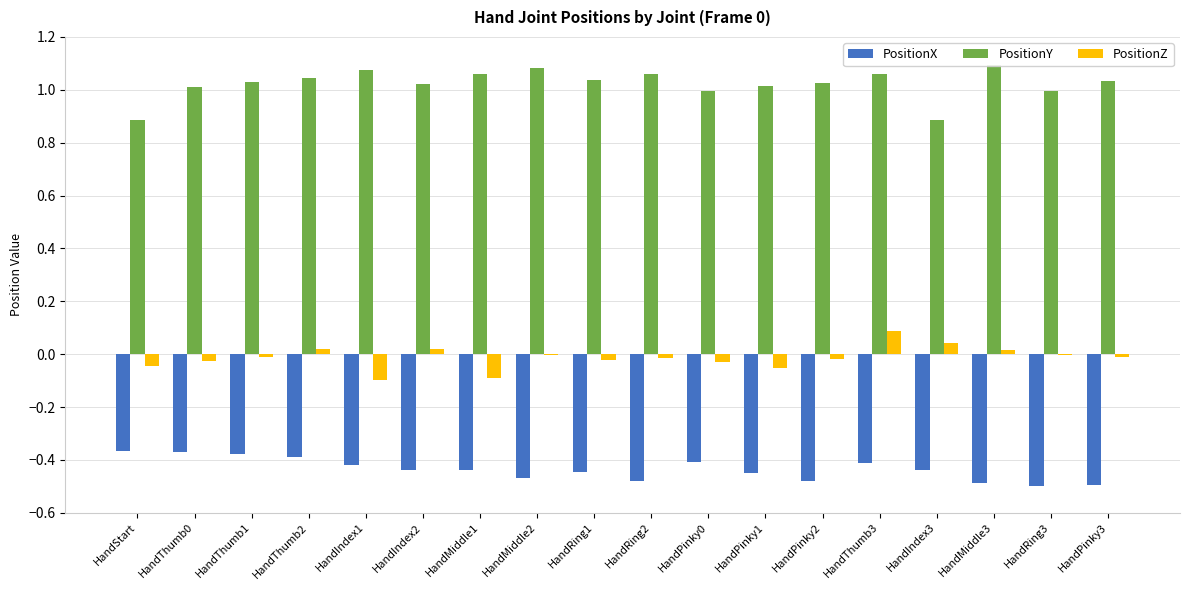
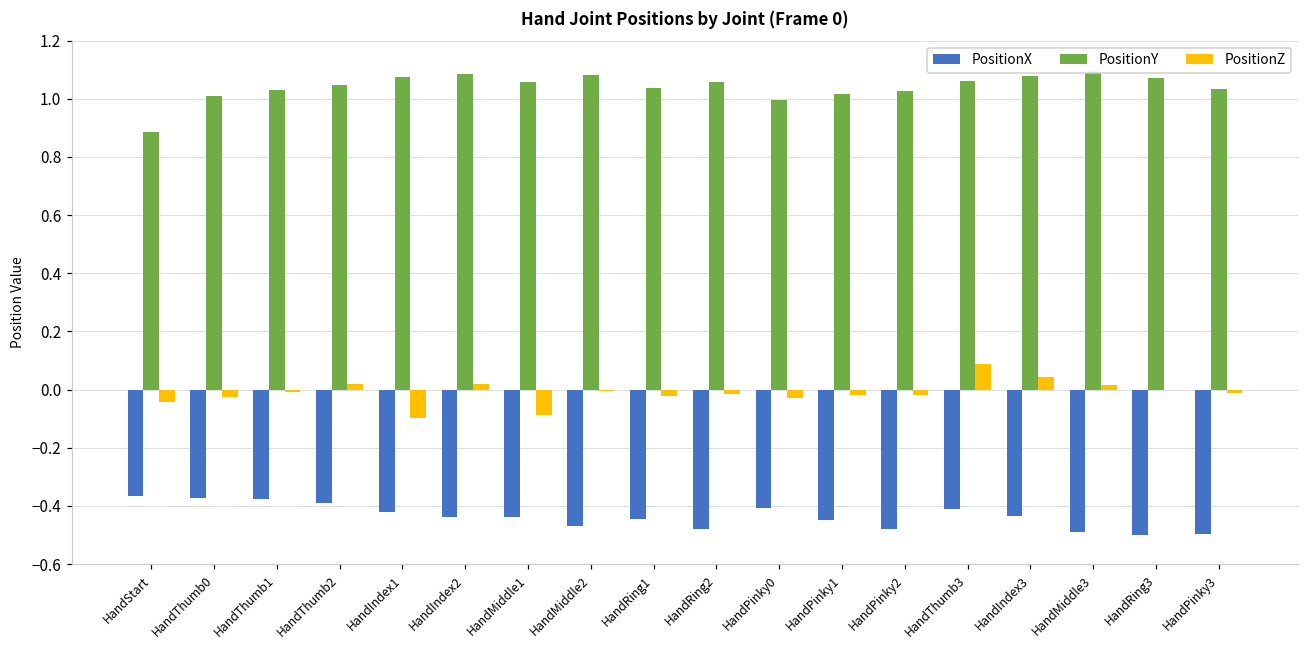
  {
    "PositionX": {
      "HandStart": -0.36,
      "HandThumb0": -0.37,
      "HandThumb1": -0.38,
      "HandThumb2": -0.39,
      "HandIndex1": -0.42,
      "HandIndex2": -0.44,
      "HandMiddle1": -0.44,
      "HandMiddle2": -0.47,
      "HandRing1": -0.44,
      "HandRing2": -0.48,
      "HandPinky0": -0.41,
      "HandPinky1": -0.45,
      "HandPinky2": -0.48,
      "HandThumb3": -0.41,
      "HandIndex3": -0.44,
      "HandMiddle3": -0.49,
      "HandRing3": -0.50,
      "HandPinky3": -0.50
    },
    "PositionY": {
      "HandStart": 0.88,
      "HandThumb0": 1.01,
      "HandThumb1": 1.03,
      "HandThumb2": 1.05,
      "HandIndex1": 1.07,
-     "HandIndex2": 1.02,
+     "HandIndex2": 1.08,
      "HandMiddle1": 1.06,
      "HandMiddle2": 1.08,
      "HandRing1": 1.04,
      "HandRing2": 1.06,
      "HandPinky0": 1.00,
      "HandPinky1": 1.02,
      "HandPinky2": 1.03,
      "HandThumb3": 1.06,
-     "HandIndex3": 0.89,
-     "HandRing3": 1.00,
+     "HandIndex3": 1.08,
+     "HandRing3": 1.07,
      "HandPinky3": 1.03
    },
    "PositionZ": {
      "HandStart": -0.04,
      "HandThumb0": -0.03,
      "HandThumb2": 0.02,
      "HandIndex1": -0.10,
      "HandIndex2": 0.02,
      "HandMiddle1": -0.09,
      "HandRing1": -0.02,
      "HandRing2": -0.02,
      "HandPinky0": -0.03,
-     "HandPinky1": -0.05,
+     "HandPinky1": -0.02,
      "HandPinky2": -0.02,
      "HandThumb3": 0.09,
      "HandIndex3": 0.04,
      "HandMiddle3": 0.01,
      "HandPinky3": -0.01
    }
  }
